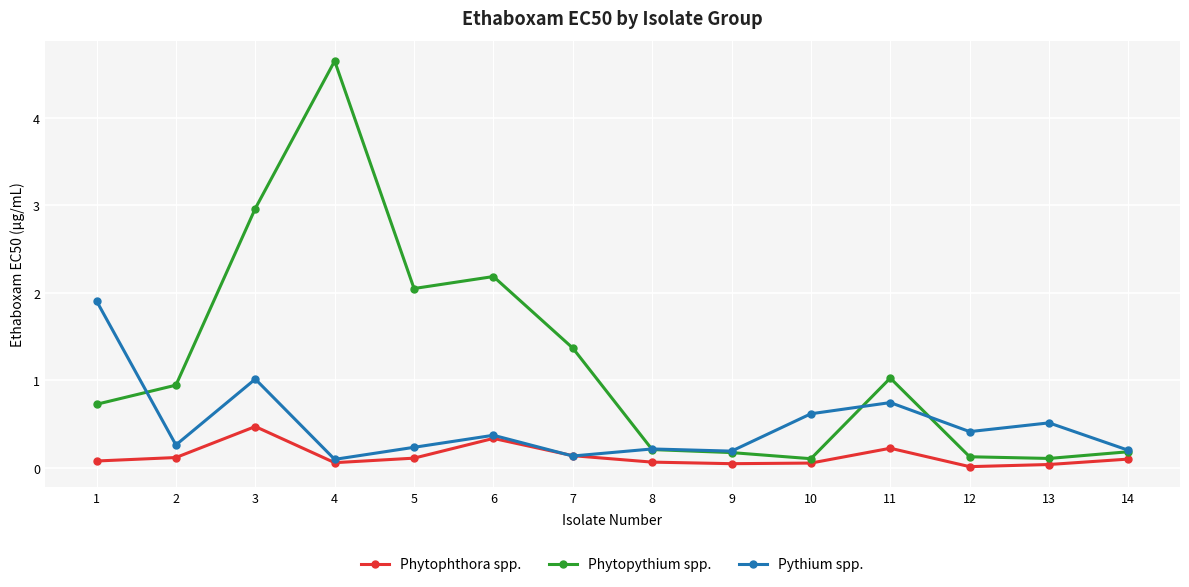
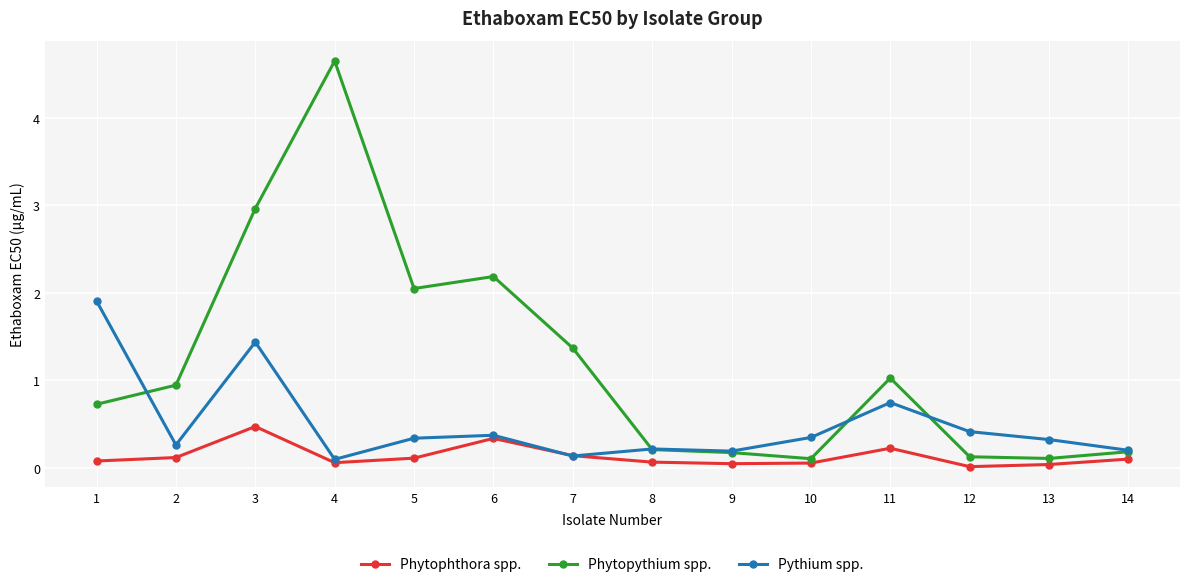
  {
    "Phytophthora spp.": {
      "1": 0.1,
      "2": 0.1,
      "3": 0.5,
      "4": 0.1,
      "5": 0.1,
      "6": 0.3,
      "8": 0.1,
      "9": 0.0,
      "10": 0.1,
      "11": 0.2,
      "12": 0.0,
      "13": 0.0,
      "14": 0.1
    },
    "Phytopythium spp.": {
      "1": 0.7,
      "2": 0.9,
      "3": 3.0,
      "4": 4.7,
      "5": 2.0,
      "6": 2.2,
      "7": 1.4,
      "10": 0.1,
      "11": 1.0,
      "12": 0.1,
      "13": 0.1
    },
    "Pythium spp.": {
      "1": 1.9,
      "2": 0.3,
-     "3": 1.0,
+     "3": 1.4,
      "4": 0.1,
-     "5": 0.2,
+     "5": 0.3,
      "6": 0.4,
-     "10": 0.6,
+     "10": 0.3,
      "11": 0.7,
      "12": 0.4,
-     "13": 0.5
+     "13": 0.3
    }
  }
